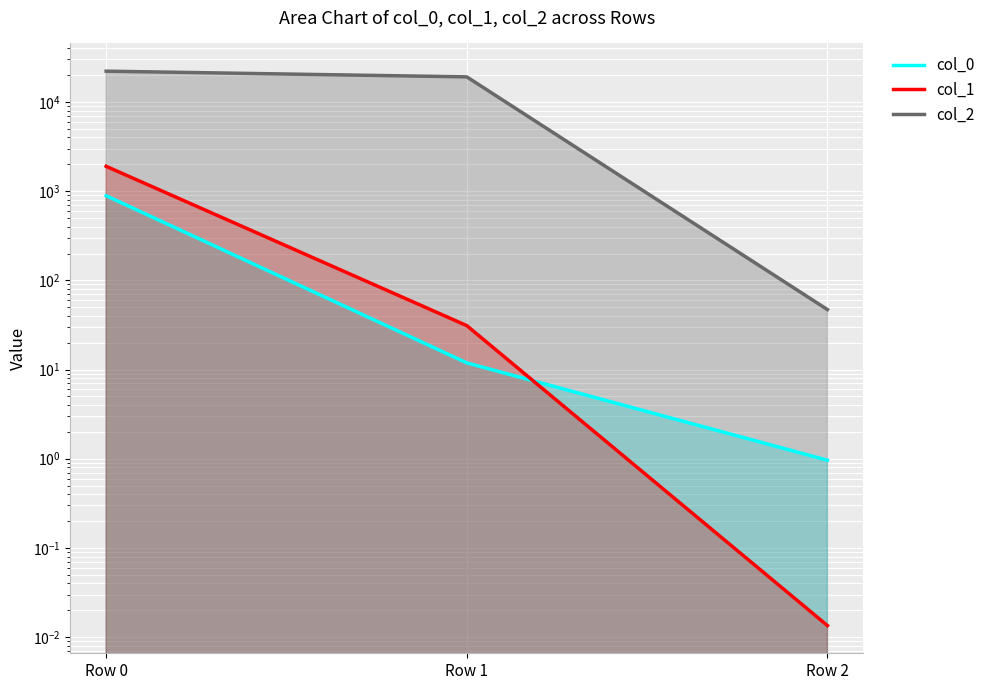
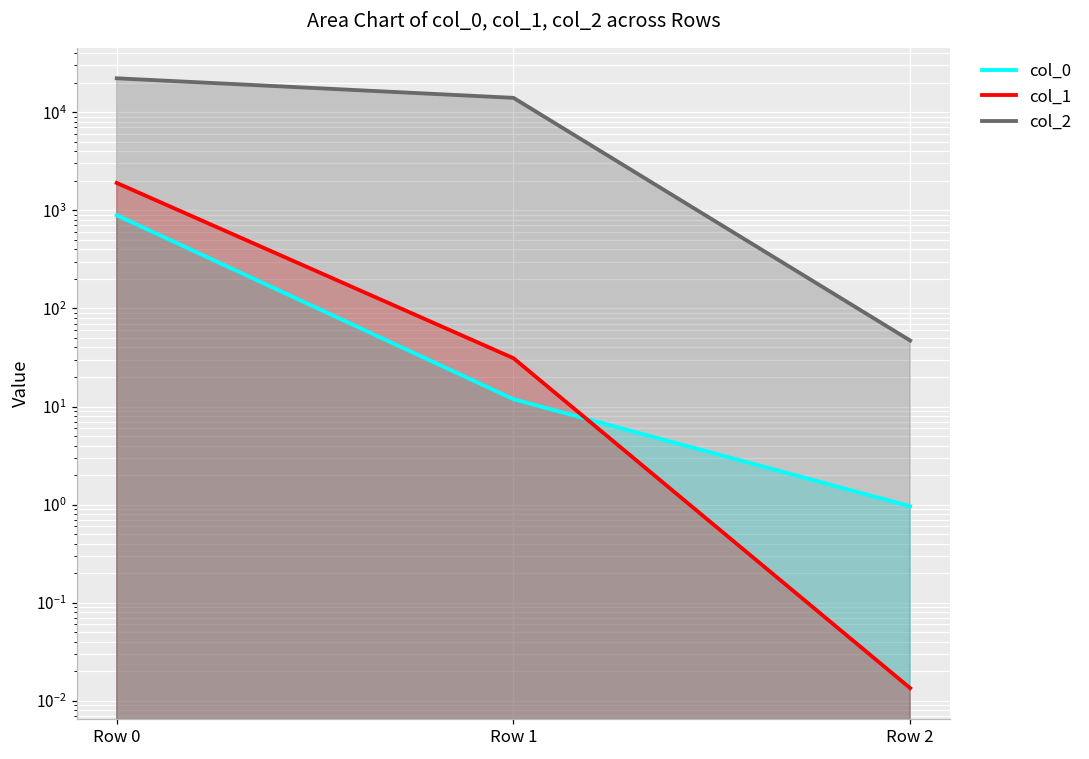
  {
    "col_0": {
      "Row 0": 900,
      "Row 1": 12,
      "Row 2": 1
    },
    "col_1": {
      "Row 0": 1900,
      "Row 1": 31,
      "Row 2": 0.013
    },
    "col_2": {
      "Row 0": 22000,
-     "Row 1": 19000,
+     "Row 1": 14000,
      "Row 2": 50
    }
  }
